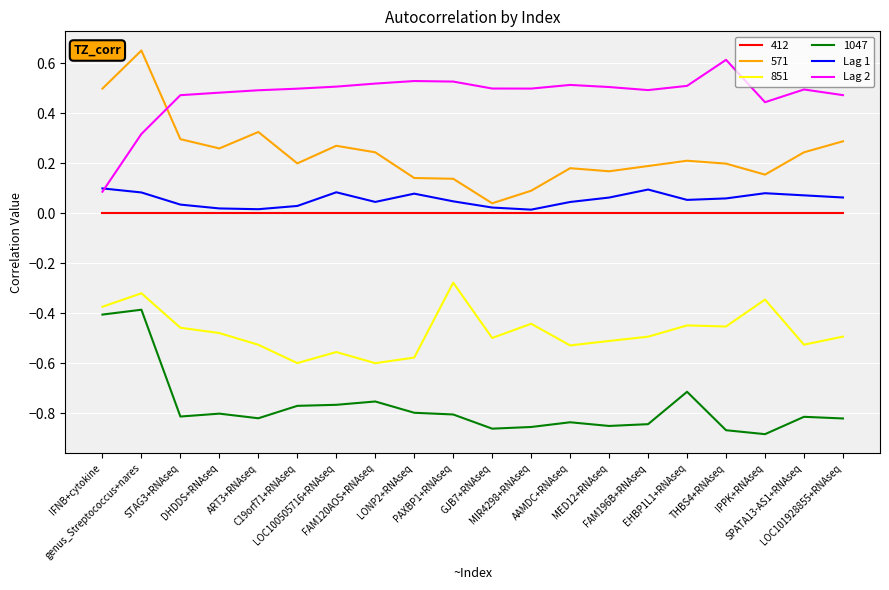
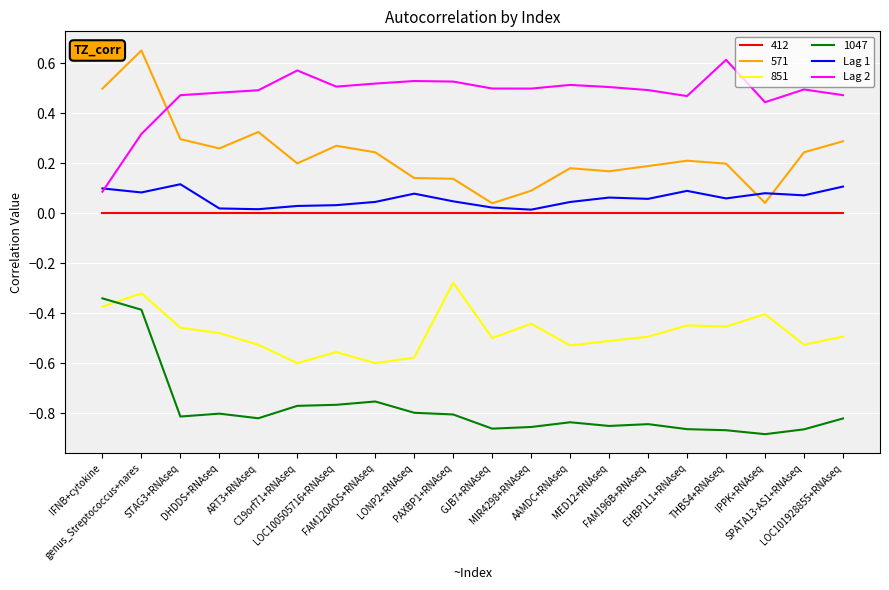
  {
    "412": {
      "IFNB+cytokine": 0.00,
      "genus_Streptococcus+nares": 0.00,
      "STAG3+RNAseq": 0.00,
      "DHDDS+RNAseq": 0.00,
      "ART3+RNAseq": 0.00,
      "C19orf71+RNAseq": 0.00,
      "LOC100505716+RNAseq": 0.00,
      "FAM120AOS+RNAseq": 0.00,
      "LONP2+RNAseq": 0.00,
      "PAXBP1+RNAseq": 0.00,
      "GJB7+RNAseq": 0.00,
      "MIR4298+RNAseq": 0.00,
      "AAMDC+RNAseq": 0.00,
      "MED12+RNAseq": 0.00,
      "FAM196B+RNAseq": 0.00,
      "EHBP1L1+RNAseq": 0.00,
      "THBS4+RNAseq": 0.00,
      "IPPK+RNAseq": 0.00,
      "SPATA13-AS1+RNAseq": 0.00,
      "LOC101928855+RNAseq": 0.00
    },
    "571": {
      "IFNB+cytokine": 0.50,
      "genus_Streptococcus+nares": 0.65,
      "STAG3+RNAseq": 0.30,
      "DHDDS+RNAseq": 0.26,
      "ART3+RNAseq": 0.33,
      "C19orf71+RNAseq": 0.20,
      "LOC100505716+RNAseq": 0.27,
      "FAM120AOS+RNAseq": 0.24,
      "LONP2+RNAseq": 0.14,
      "PAXBP1+RNAseq": 0.14,
      "GJB7+RNAseq": 0.04,
      "MIR4298+RNAseq": 0.09,
      "AAMDC+RNAseq": 0.18,
      "MED12+RNAseq": 0.17,
      "FAM196B+RNAseq": 0.19,
      "EHBP1L1+RNAseq": 0.21,
      "THBS4+RNAseq": 0.20,
-     "IPPK+RNAseq": 0.15,
+     "IPPK+RNAseq": 0.04,
      "SPATA13-AS1+RNAseq": 0.24,
      "LOC101928855+RNAseq": 0.29
    },
    "851": {
      "IFNB+cytokine": -0.37,
      "genus_Streptococcus+nares": -0.32,
      "STAG3+RNAseq": -0.46,
      "DHDDS+RNAseq": -0.48,
      "ART3+RNAseq": -0.53,
      "C19orf71+RNAseq": -0.60,
      "LOC100505716+RNAseq": -0.55,
      "FAM120AOS+RNAseq": -0.60,
      "LONP2+RNAseq": -0.58,
      "PAXBP1+RNAseq": -0.28,
      "GJB7+RNAseq": -0.50,
      "MIR4298+RNAseq": -0.44,
      "AAMDC+RNAseq": -0.53,
      "MED12+RNAseq": -0.51,
      "FAM196B+RNAseq": -0.49,
      "EHBP1L1+RNAseq": -0.45,
      "THBS4+RNAseq": -0.45,
-     "IPPK+RNAseq": -0.35,
+     "IPPK+RNAseq": -0.40,
      "SPATA13-AS1+RNAseq": -0.53,
      "LOC101928855+RNAseq": -0.49
    },
    "1047": {
-     "IFNB+cytokine": -0.41,
+     "IFNB+cytokine": -0.34,
      "genus_Streptococcus+nares": -0.39,
      "STAG3+RNAseq": -0.81,
      "DHDDS+RNAseq": -0.80,
      "ART3+RNAseq": -0.82,
      "C19orf71+RNAseq": -0.77,
      "LOC100505716+RNAseq": -0.77,
      "FAM120AOS+RNAseq": -0.75,
      "LONP2+RNAseq": -0.80,
      "PAXBP1+RNAseq": -0.80,
      "GJB7+RNAseq": -0.86,
      "MIR4298+RNAseq": -0.85,
      "AAMDC+RNAseq": -0.84,
      "MED12+RNAseq": -0.85,
      "FAM196B+RNAseq": -0.84,
-     "EHBP1L1+RNAseq": -0.71,
+     "EHBP1L1+RNAseq": -0.86,
      "THBS4+RNAseq": -0.87,
      "IPPK+RNAseq": -0.88,
-     "SPATA13-AS1+RNAseq": -0.81,
+     "SPATA13-AS1+RNAseq": -0.86,
      "LOC101928855+RNAseq": -0.82
    },
    "Lag 1": {
      "IFNB+cytokine": 0.10,
      "genus_Streptococcus+nares": 0.08,
-     "STAG3+RNAseq": 0.03,
+     "STAG3+RNAseq": 0.12,
      "DHDDS+RNAseq": 0.02,
      "ART3+RNAseq": 0.02,
      "C19orf71+RNAseq": 0.03,
-     "LOC100505716+RNAseq": 0.08,
+     "LOC100505716+RNAseq": 0.03,
      "FAM120AOS+RNAseq": 0.05,
      "LONP2+RNAseq": 0.08,
      "PAXBP1+RNAseq": 0.05,
      "GJB7+RNAseq": 0.02,
      "MIR4298+RNAseq": 0.01,
      "AAMDC+RNAseq": 0.05,
      "MED12+RNAseq": 0.06,
-     "FAM196B+RNAseq": 0.09,
-     "EHBP1L1+RNAseq": 0.05,
+     "FAM196B+RNAseq": 0.06,
+     "EHBP1L1+RNAseq": 0.09,
      "THBS4+RNAseq": 0.06,
      "IPPK+RNAseq": 0.08,
      "SPATA13-AS1+RNAseq": 0.07,
-     "LOC101928855+RNAseq": 0.06
+     "LOC101928855+RNAseq": 0.11
    },
    "Lag 2": {
      "IFNB+cytokine": 0.09,
      "genus_Streptococcus+nares": 0.32,
      "STAG3+RNAseq": 0.47,
      "DHDDS+RNAseq": 0.48,
      "ART3+RNAseq": 0.49,
-     "C19orf71+RNAseq": 0.50,
+     "C19orf71+RNAseq": 0.57,
      "LOC100505716+RNAseq": 0.51,
      "FAM120AOS+RNAseq": 0.52,
      "LONP2+RNAseq": 0.53,
      "PAXBP1+RNAseq": 0.53,
      "GJB7+RNAseq": 0.50,
      "MIR4298+RNAseq": 0.50,
      "AAMDC+RNAseq": 0.51,
      "MED12+RNAseq": 0.50,
      "FAM196B+RNAseq": 0.49,
-     "EHBP1L1+RNAseq": 0.51,
+     "EHBP1L1+RNAseq": 0.47,
      "THBS4+RNAseq": 0.61,
      "IPPK+RNAseq": 0.44,
      "SPATA13-AS1+RNAseq": 0.50,
      "LOC101928855+RNAseq": 0.47
    }
  }
